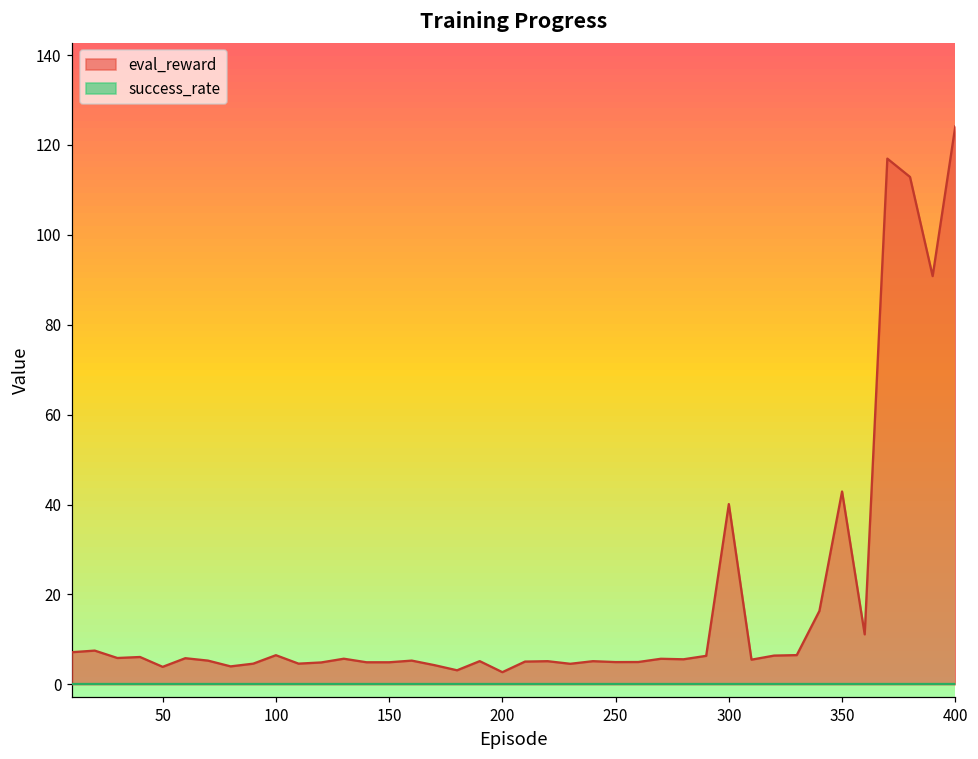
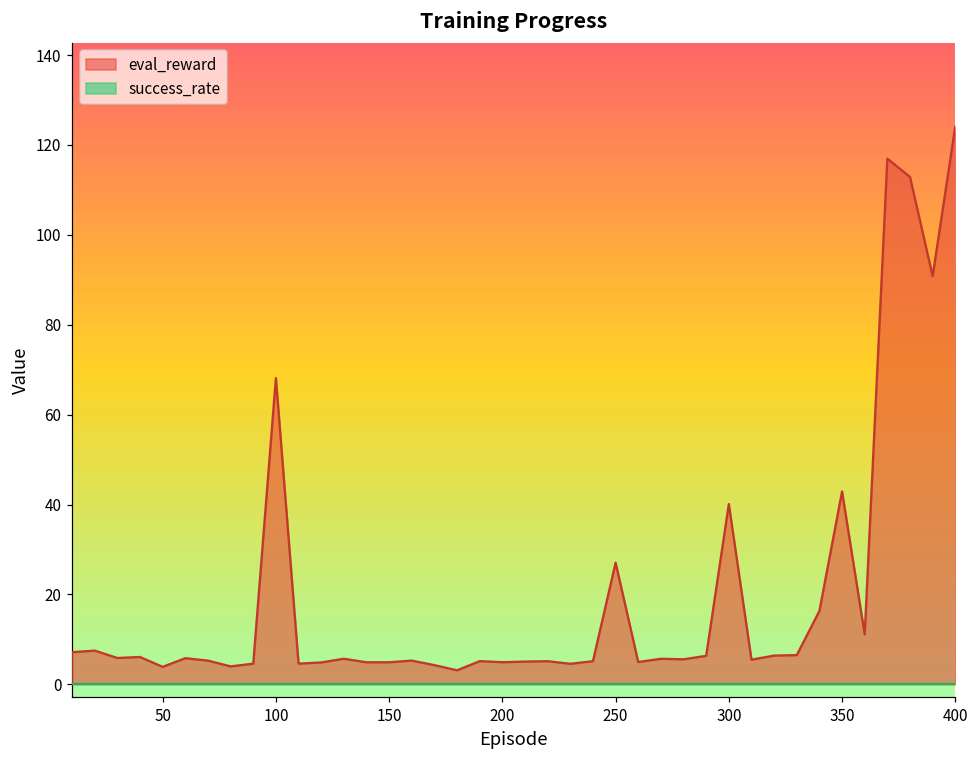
  {
    "eval_reward": {
      "50": 4,
-     "100": 6,
+     "100": 68,
      "150": 5,
-     "200": 3,
-     "250": 5,
+     "200": 5,
+     "250": 27,
      "300": 40,
      "350": 43,
      "400": 124
    },
    "success_rate": {
      "50": 0,
      "100": 0,
      "150": 0,
      "200": 0,
      "250": 0,
      "300": 0,
      "350": 0,
      "400": 0
    }
  }
